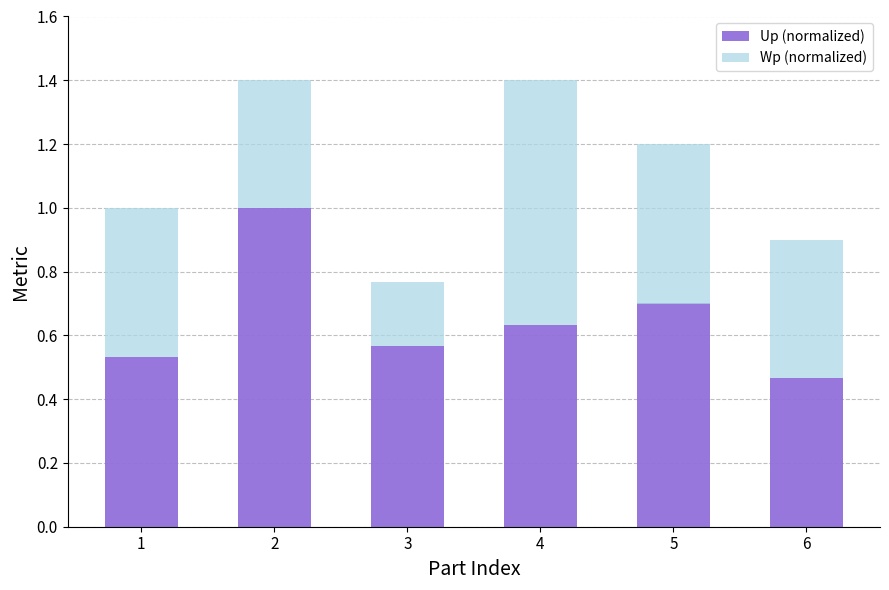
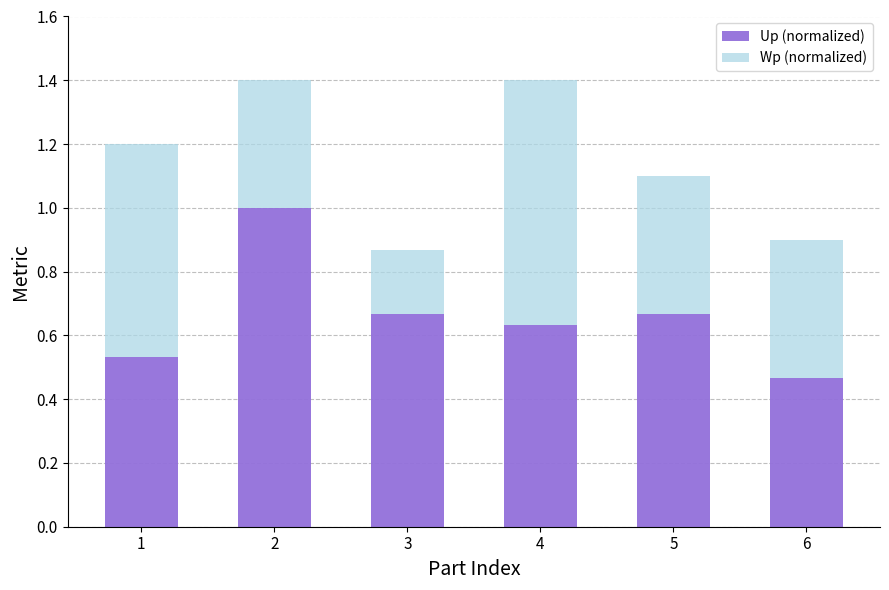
  {
    "Up (normalized)": {
      "1": 0.53,
      "2": 1.00,
-     "3": 0.57,
+     "3": 0.67,
      "4": 0.63,
-     "5": 0.70,
+     "5": 0.67,
      "6": 0.47
    },
    "Wp (normalized)": {
-     "1": 0.47,
+     "1": 0.67,
      "2": 0.40,
      "3": 0.20,
      "4": 0.77,
-     "5": 0.50,
+     "5": 0.43,
      "6": 0.43
    }
  }
